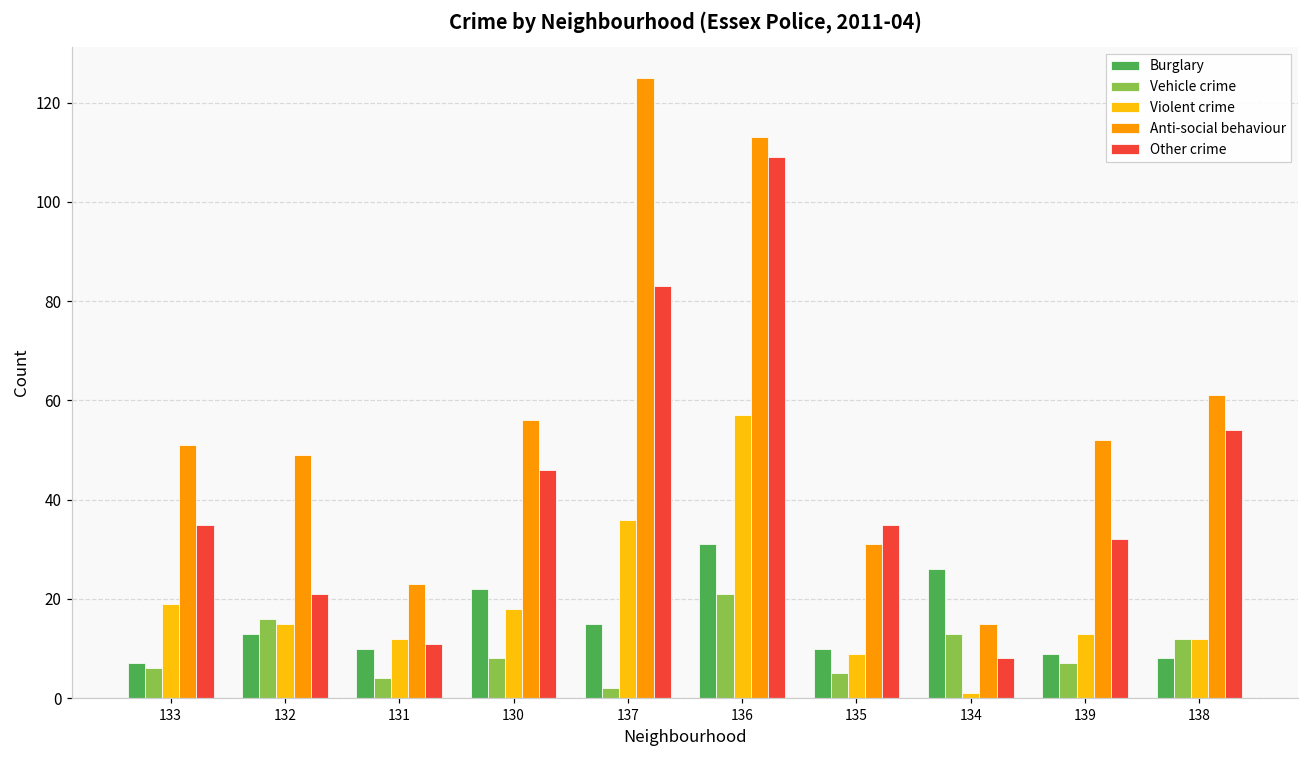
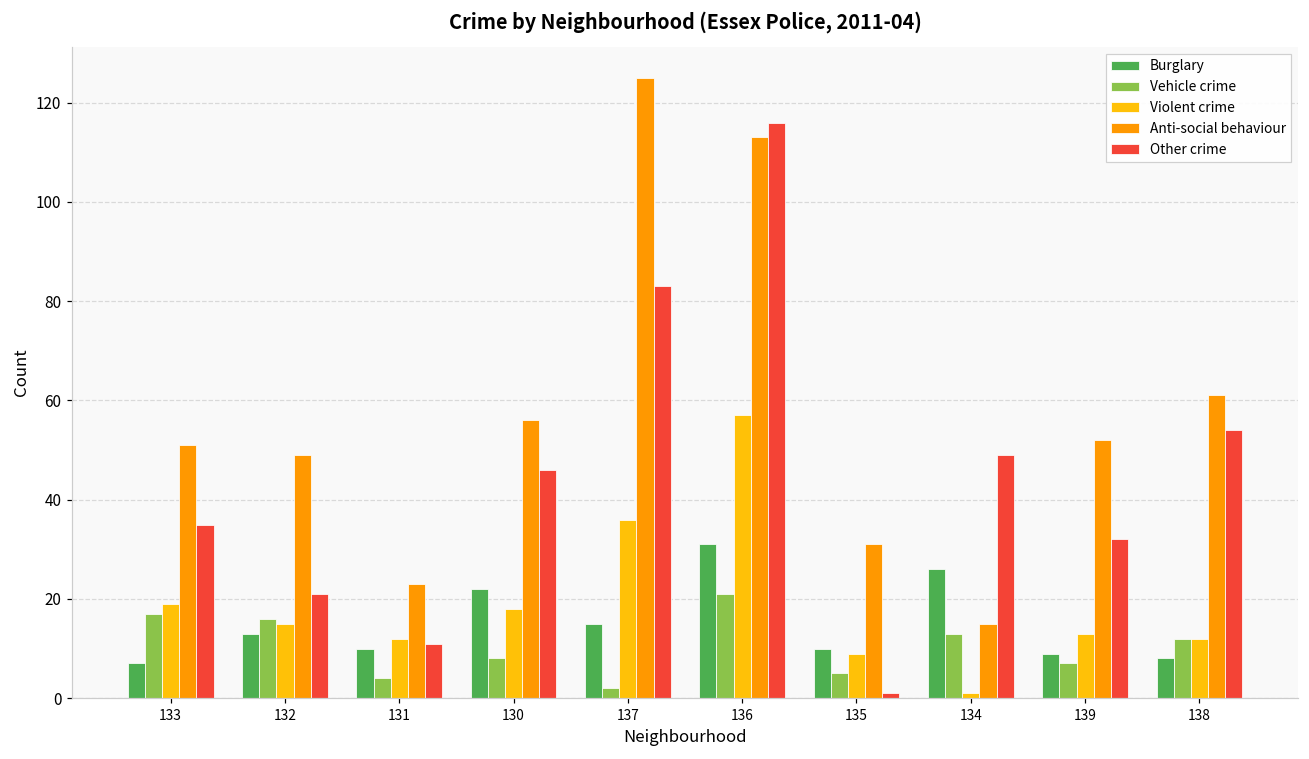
  {
    "Burglary": {
      "133": 7,
      "132": 13,
      "131": 10,
      "130": 22,
      "137": 15,
      "136": 31,
      "135": 10,
      "134": 26,
      "139": 9,
      "138": 8
    },
    "Vehicle crime": {
-     "133": 6,
+     "133": 17,
      "132": 16,
      "131": 4,
      "130": 8,
      "137": 2,
      "136": 21,
      "135": 5,
      "134": 13,
      "139": 7,
      "138": 12
    },
    "Other crime": {
      "133": 35,
      "132": 21,
      "131": 11,
      "130": 46,
      "137": 83,
-     "136": 109,
-     "135": 35,
-     "134": 8,
+     "136": 116,
+     "135": 1,
+     "134": 49,
      "139": 32,
      "138": 54
    }
  }
